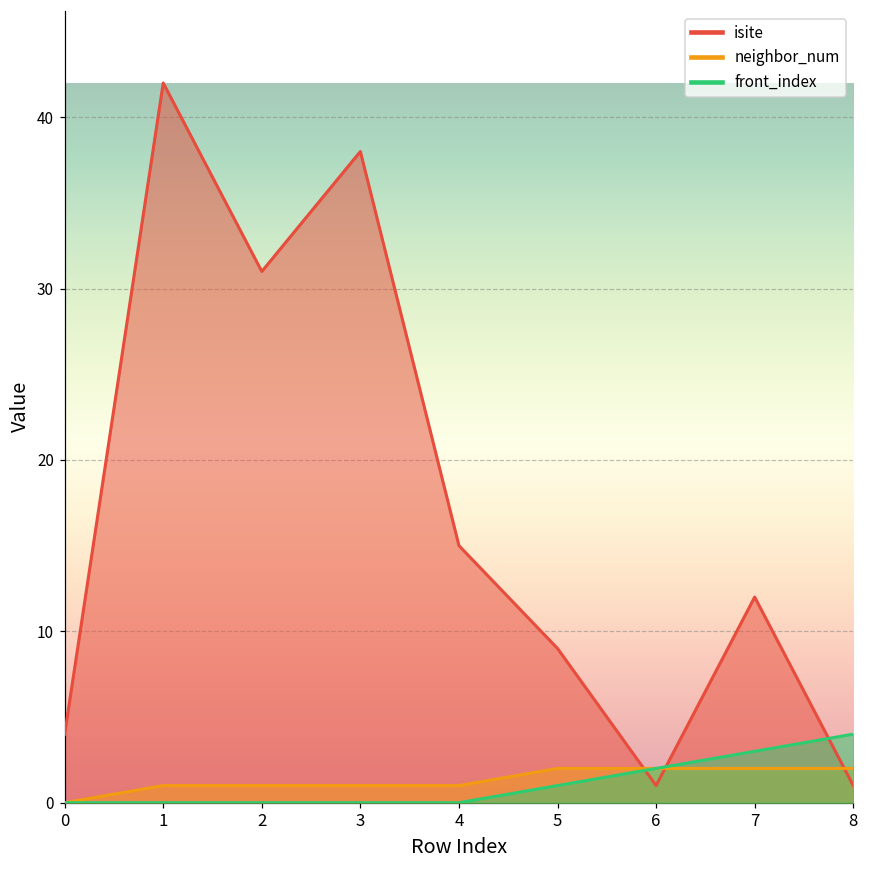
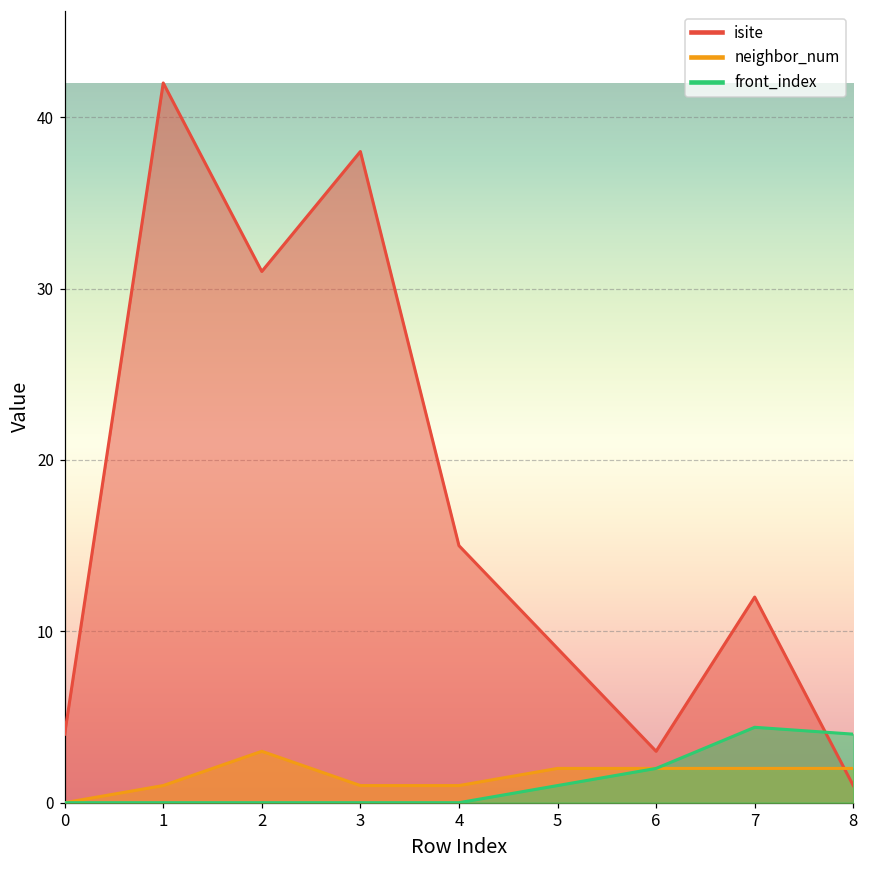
  {
    "isite": {
      "0": 4,
      "1": 42,
      "2": 31,
      "3": 38,
      "4": 15,
      "5": 9,
-     "6": 1,
+     "6": 3,
      "7": 12,
      "8": 1
    },
    "neighbor_num": {
      "1": 1,
-     "2": 1,
+     "2": 3,
      "3": 1,
      "4": 1,
      "5": 2,
      "7": 2,
      "8": 2
    },
    "front_index": {
      "1": 0.0,
      "2": 0.0,
      "3": 0.0,
      "4": 0.0,
      "5": 1.0,
-     "7": 3.0,
+     "7": 4.4,
      "8": 4.0
    }
  }
